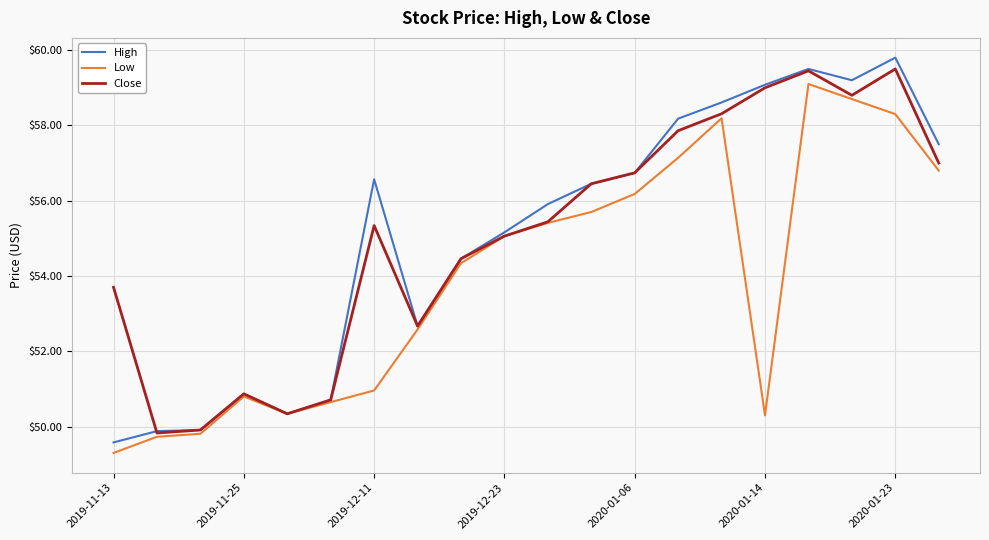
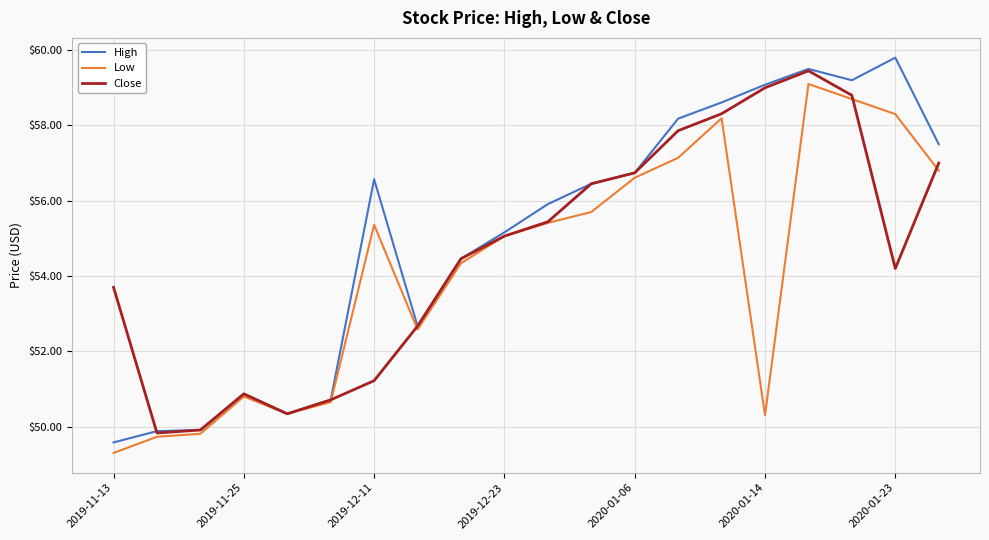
  {
    "High": {
      "2019-11-13": "$49.6",
      "2019-12-11": "$56.6",
      "2019-12-23": "$55.2",
      "2020-01-14": "$59.1",
      "2020-01-23": "$59.8"
    },
    "Low": {
      "2019-11-13": "$49.3",
      "2019-11-25": "$50.8",
-     "2019-12-11": "$51.0",
-     "2020-01-06": "$56.2",
+     "2019-12-11": "$55.4",
+     "2020-01-06": "$56.6",
      "2020-01-14": "$50.3",
      "2020-01-23": "$58.3"
    },
    "Close": {
      "2019-11-13": "$53.7",
-     "2019-12-11": "$55.3",
+     "2019-12-11": "$51.2",
      "2020-01-14": "$59.0",
-     "2020-01-23": "$59.5"
+     "2020-01-23": "$54.2"
    }
  }
